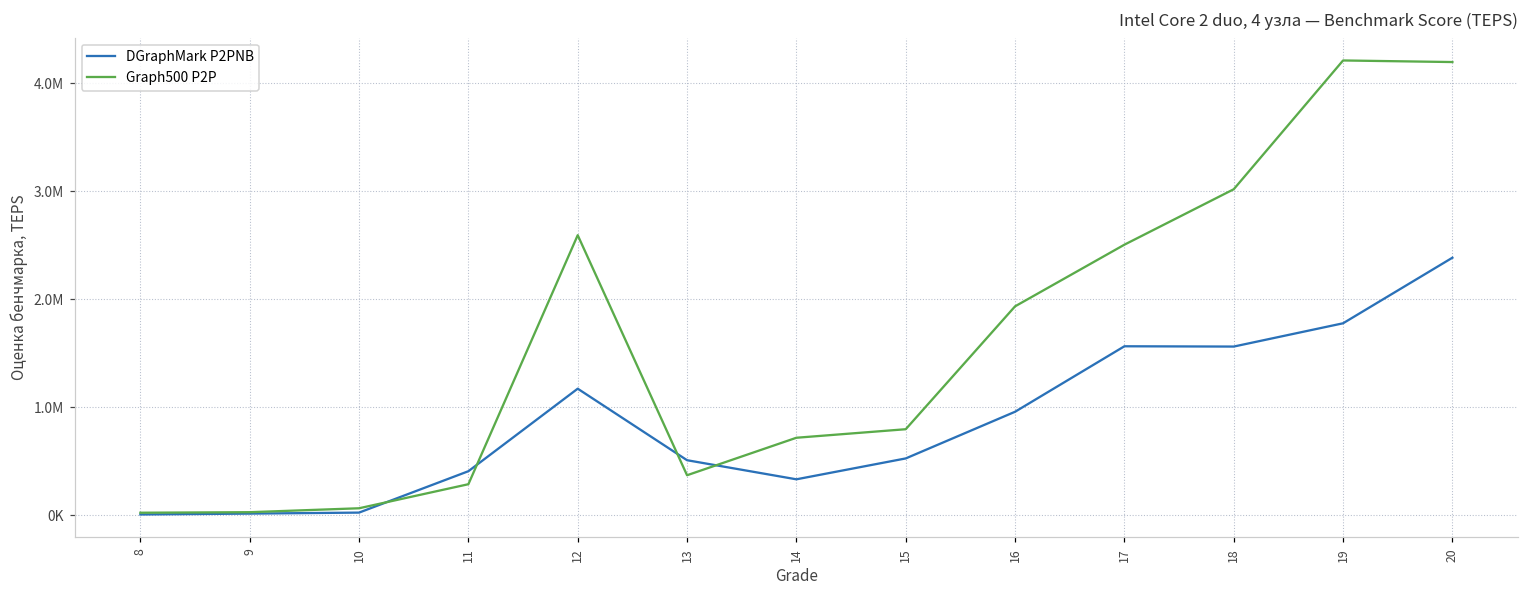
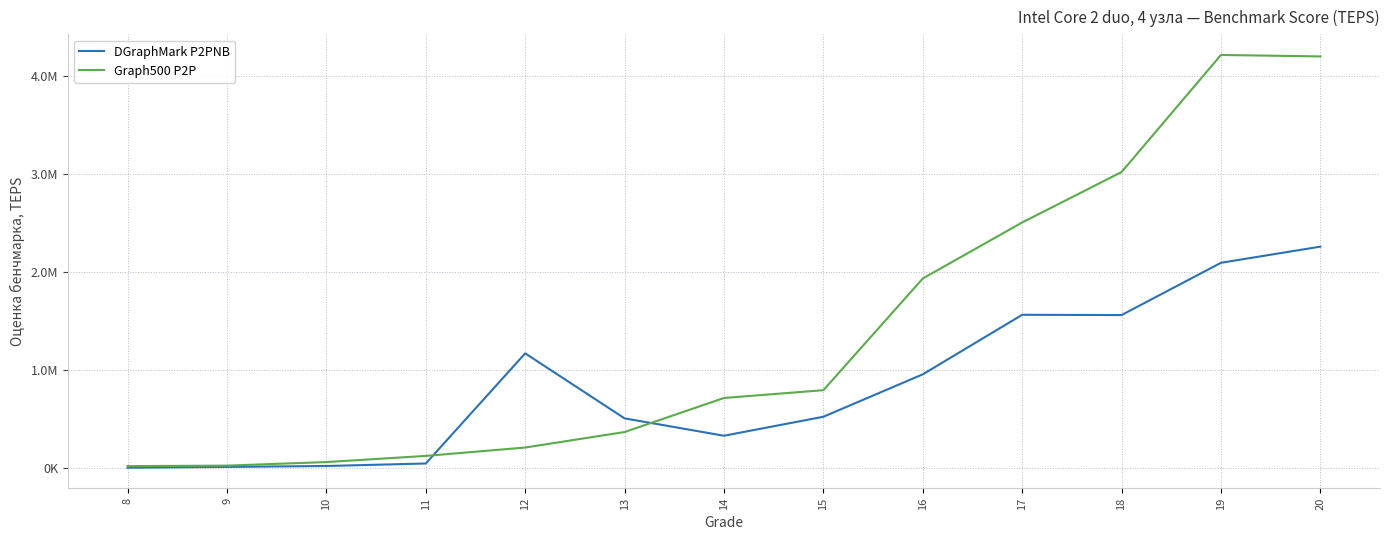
  {
    "DGraphMark P2PNB": {
      "10": 0,
-     "11": 400000,
+     "11": 0,
      "12": 1200000,
      "13": 500000,
      "14": 300000,
      "15": 500000,
      "16": 1000000,
      "17": 1600000,
      "18": 1600000,
-     "19": 1800000,
-     "20": 2400000
+     "19": 2100000,
+     "20": 2300000
    },
    "Graph500 P2P": {
      "10": 100000,
-     "11": 300000,
-     "12": 2600000,
+     "11": 100000,
+     "12": 200000,
      "13": 400000,
      "14": 700000,
      "15": 800000,
      "16": 1900000,
      "17": 2500000,
      "18": 3000000,
      "19": 4200000,
      "20": 4200000
    }
  }
